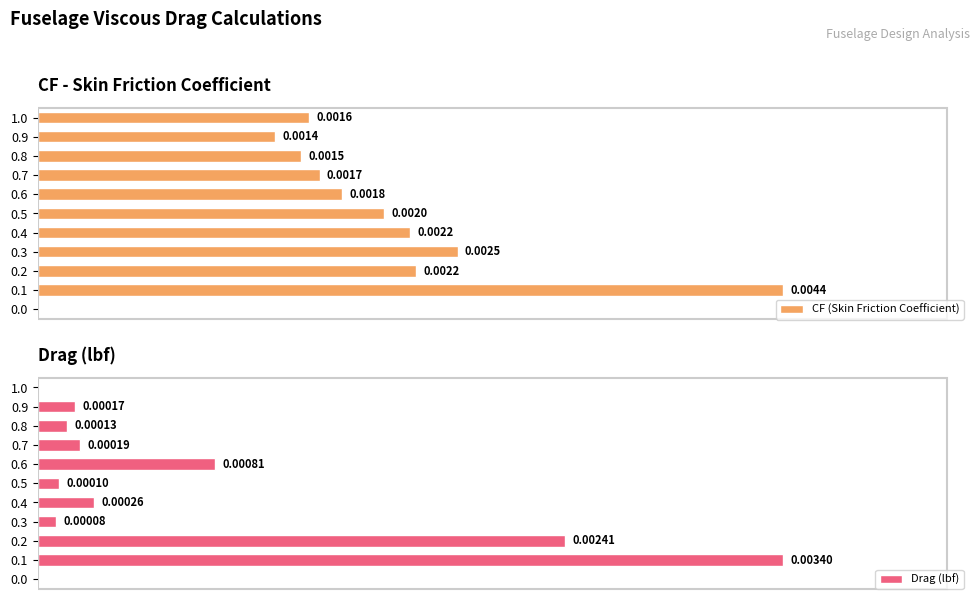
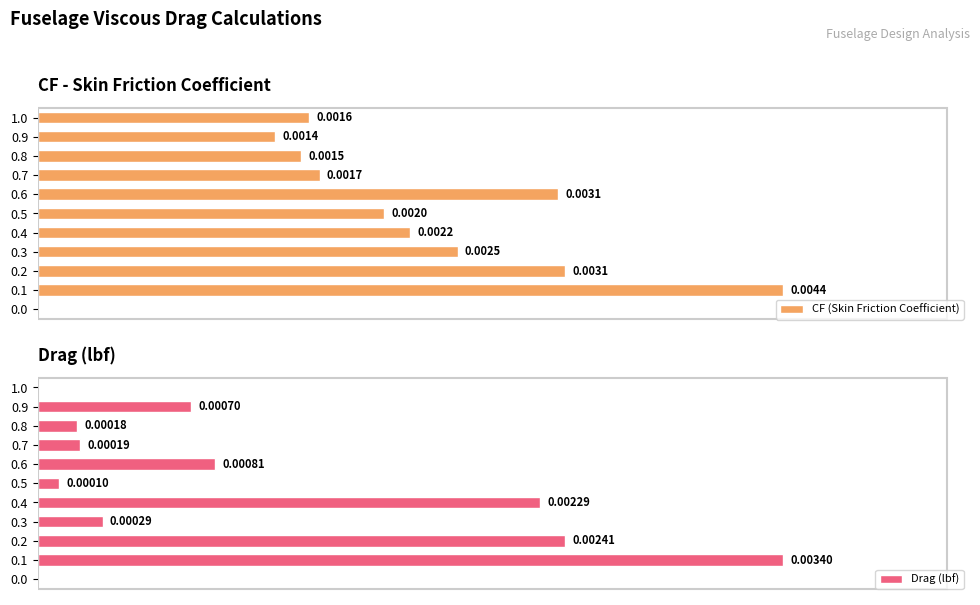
  {
    "CF - Skin Friction Coefficient": {
      "1.0": 0.0016,
      "0.9": 0.0014,
      "0.8": 0.0015,
      "0.7": 0.0017,
-     "0.6": 0.0018,
+     "0.6": 0.0031,
      "0.5": 0.0020,
      "0.4": 0.0022,
      "0.3": 0.0025,
-     "0.2": 0.0022,
+     "0.2": 0.0031,
      "0.1": 0.0044
    },
    "Drag (lbf)": {
-     "0.9": 0.00017,
-     "0.8": 0.00013,
+     "0.9": 0.00070,
+     "0.8": 0.00018,
      "0.7": 0.00019,
      "0.6": 0.00081,
      "0.5": 0.00010,
-     "0.4": 0.00026,
-     "0.3": 0.00008,
+     "0.4": 0.00229,
+     "0.3": 0.00029,
      "0.2": 0.00241,
      "0.1": 0.00340
    }
  }
